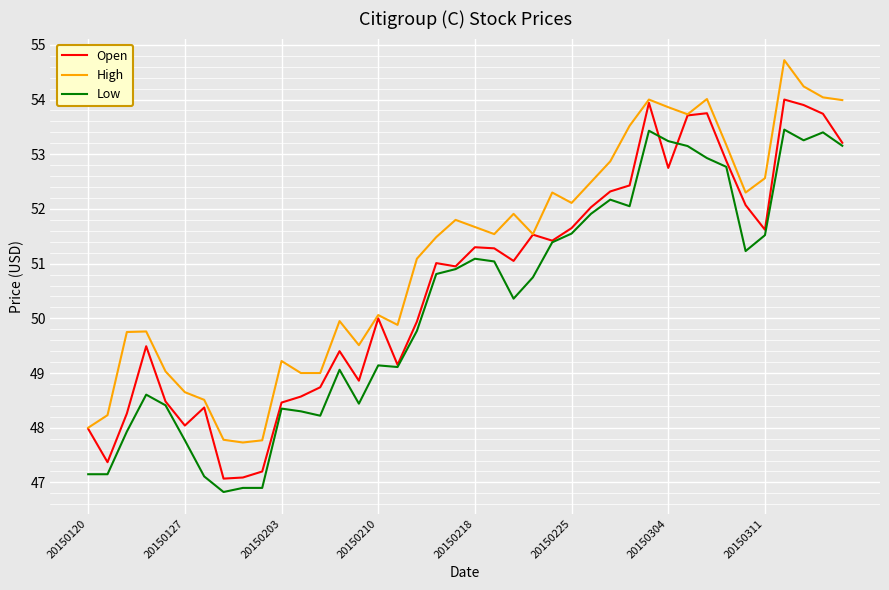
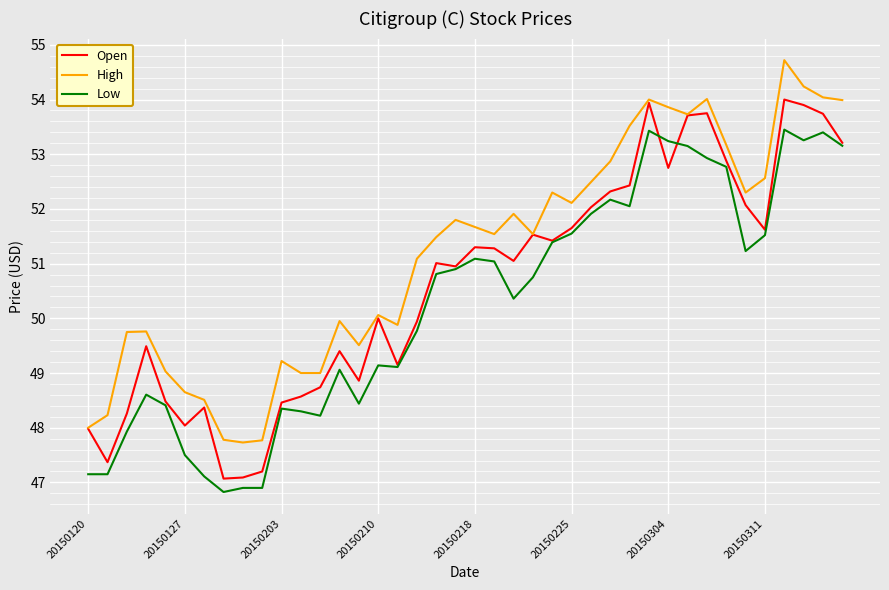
  {
    "Open": {
      "20150127": 48.0,
      "20150203": 48.5,
      "20150210": 50.0,
      "20150218": 51.3,
      "20150225": 51.7,
      "20150304": 52.8,
      "20150311": 51.6
    },
    "High": {
      "20150127": 48.7,
      "20150203": 49.2,
      "20150210": 50.1,
      "20150218": 51.7,
      "20150225": 52.1,
      "20150304": 53.9,
      "20150311": 52.6
    },
    "Low": {
      "20150120": 47.2,
-     "20150127": 47.8,
+     "20150127": 47.5,
      "20150203": 48.4,
      "20150210": 49.1,
      "20150218": 51.1,
      "20150225": 51.6,
      "20150304": 53.2,
      "20150311": 51.5
    }
  }
